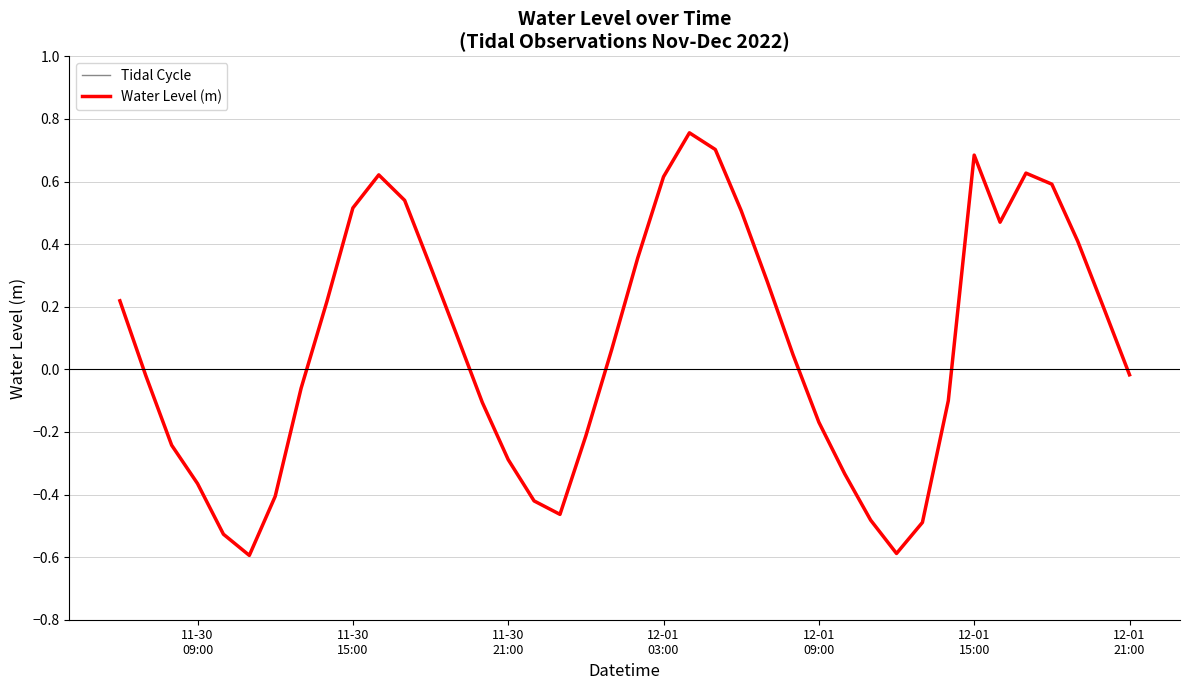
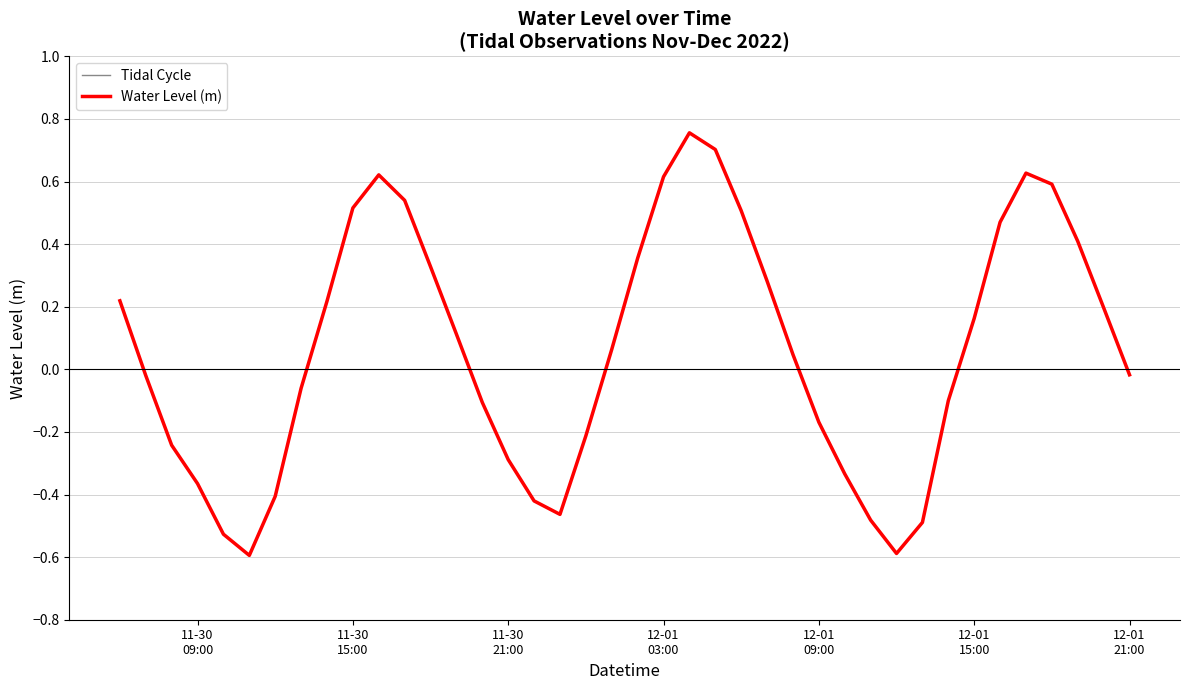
  {
    "Water Level (m)": {
-     "12-01 15:00": 0.68
+     "12-01 15:00": 0.16
    }
  }
